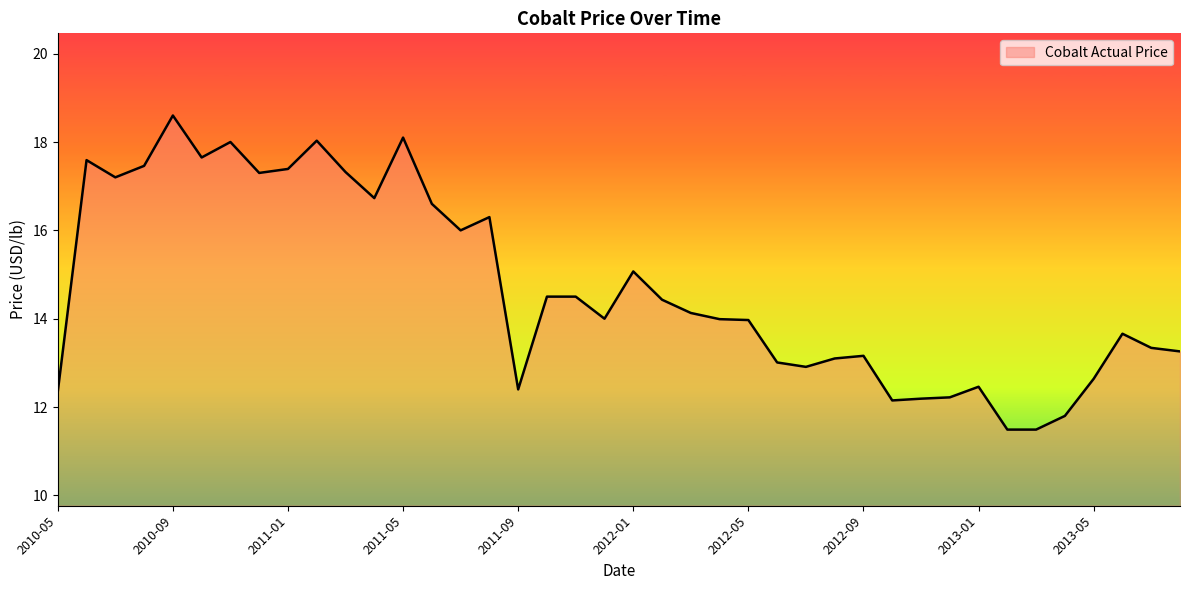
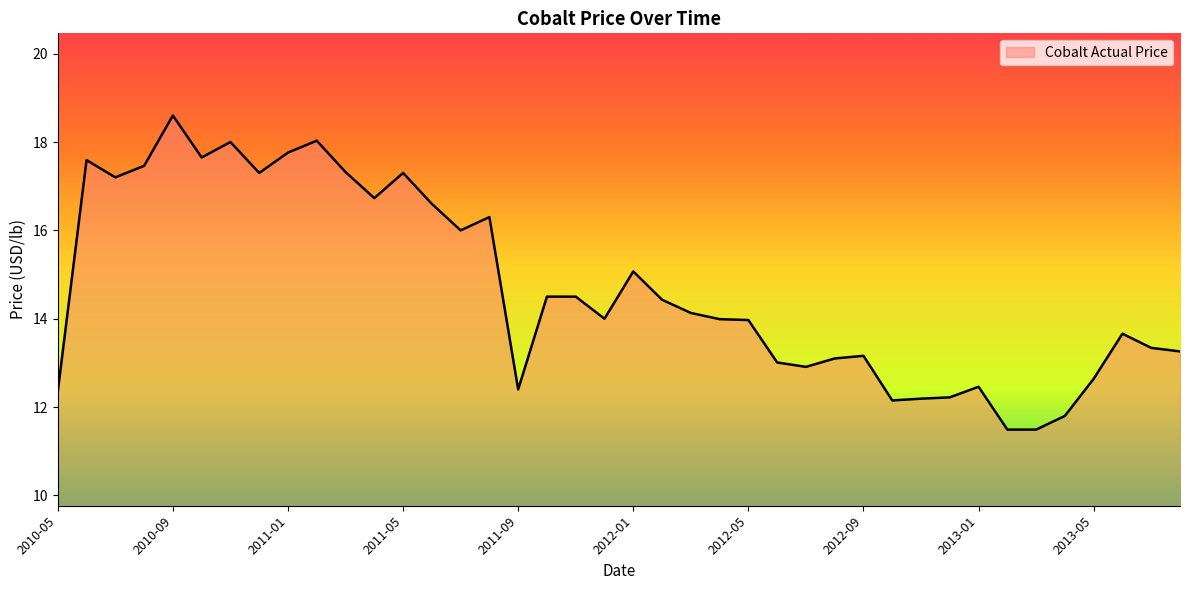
  {
    "2010-05": 12.4,
    "2010-09": 18.6,
-   "2011-01": 17.4,
-   "2011-05": 18.1,
+   "2011-01": 17.8,
+   "2011-05": 17.3,
    "2011-09": 12.4,
    "2012-01": 15.1,
    "2012-05": 14.0,
    "2012-09": 13.2,
    "2013-01": 12.5,
    "2013-05": 12.6
  }
